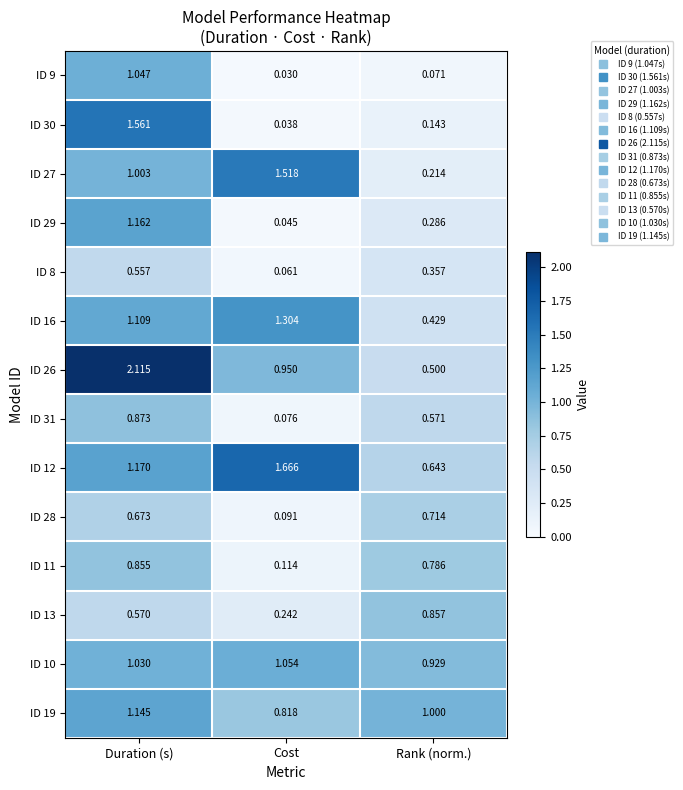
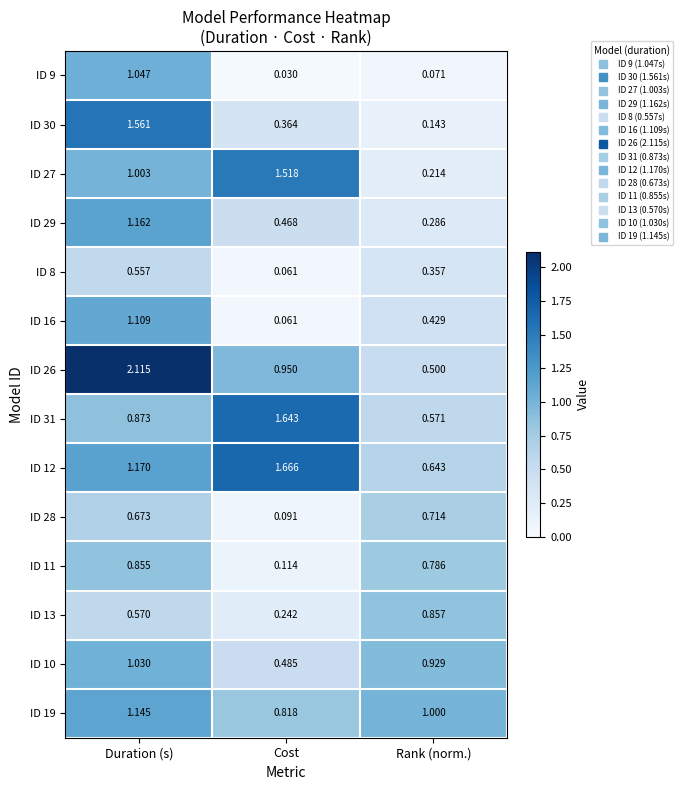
  {
    "ID 9": {
      "Duration (s)": 1.047,
      "Cost": 0.030,
      "Rank (norm.)": 0.071
    },
    "ID 30": {
      "Duration (s)": 1.561,
-     "Cost": 0.038,
+     "Cost": 0.364,
      "Rank (norm.)": 0.143
    },
    "ID 27": {
      "Duration (s)": 1.003,
      "Cost": 1.518,
      "Rank (norm.)": 0.214
    },
    "ID 29": {
      "Duration (s)": 1.162,
-     "Cost": 0.045,
+     "Cost": 0.468,
      "Rank (norm.)": 0.286
    },
    "ID 8": {
      "Duration (s)": 0.557,
      "Cost": 0.061,
      "Rank (norm.)": 0.357
    },
    "ID 16": {
      "Duration (s)": 1.109,
-     "Cost": 1.304,
+     "Cost": 0.061,
      "Rank (norm.)": 0.429
    },
    "ID 26": {
      "Duration (s)": 2.115,
      "Cost": 0.950,
      "Rank (norm.)": 0.500
    },
    "ID 31": {
      "Duration (s)": 0.873,
-     "Cost": 0.076,
+     "Cost": 1.643,
      "Rank (norm.)": 0.571
    },
    "ID 12": {
      "Duration (s)": 1.170,
      "Cost": 1.666,
      "Rank (norm.)": 0.643
    },
    "ID 28": {
      "Duration (s)": 0.673,
      "Cost": 0.091,
      "Rank (norm.)": 0.714
    },
    "ID 11": {
      "Duration (s)": 0.855,
      "Cost": 0.114,
      "Rank (norm.)": 0.786
    },
    "ID 13": {
      "Duration (s)": 0.570,
      "Cost": 0.242,
      "Rank (norm.)": 0.857
    },
    "ID 10": {
      "Duration (s)": 1.030,
-     "Cost": 1.054,
+     "Cost": 0.485,
      "Rank (norm.)": 0.929
    },
    "ID 19": {
      "Duration (s)": 1.145,
      "Cost": 0.818,
      "Rank (norm.)": 1.000
    }
  }
